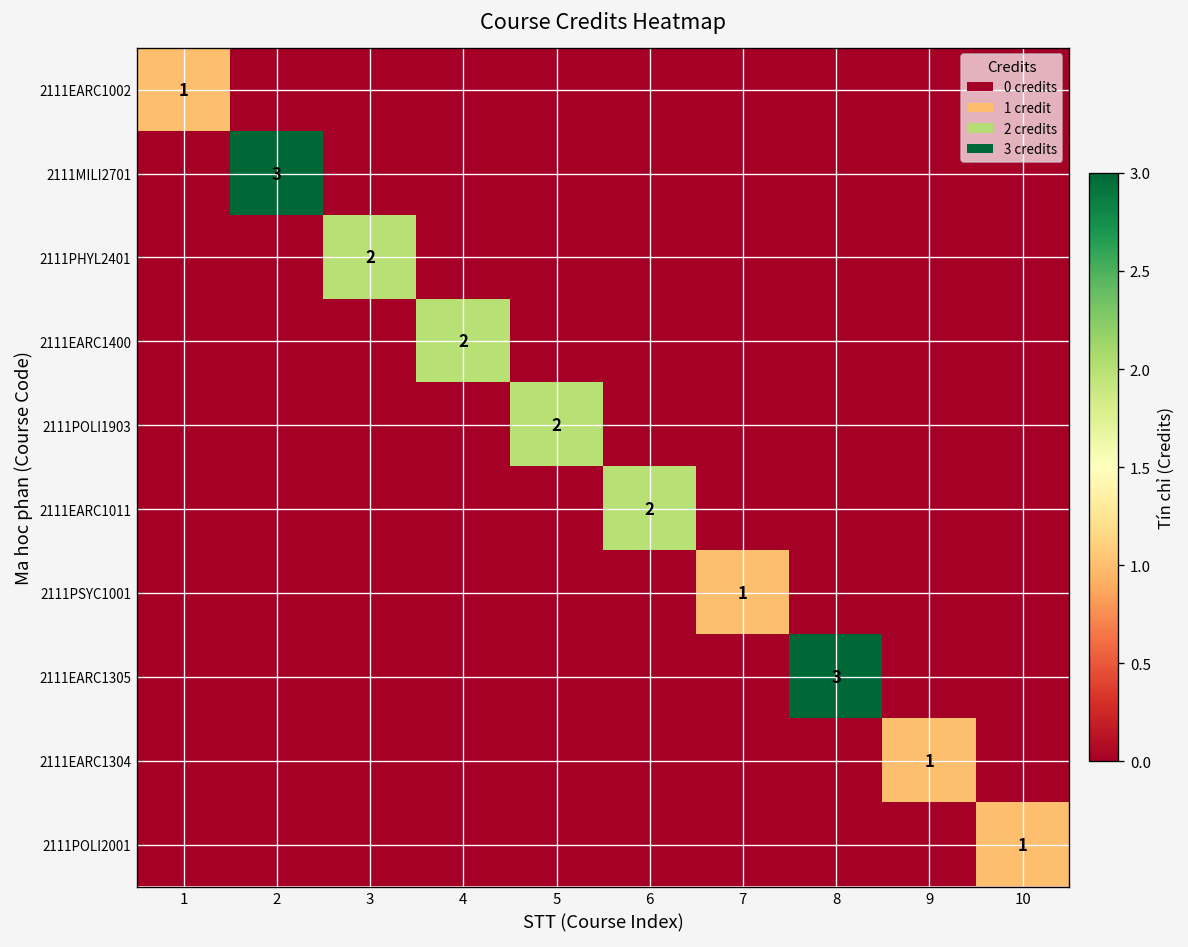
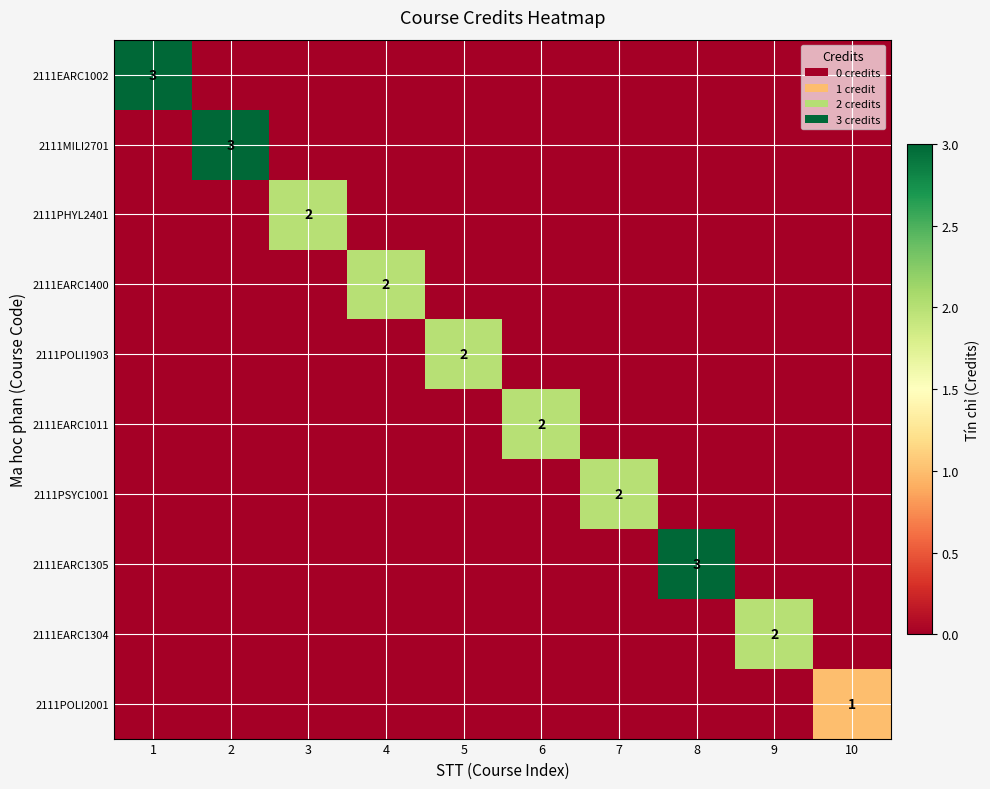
  {
    "2111EARC1002": {
-     "1": 1
+     "1": 3
    },
    "2111MILI2701": {
      "2": 3
    },
    "2111PHYL2401": {
      "3": 2
    },
    "2111EARC1400": {
      "4": 2
    },
    "2111POLI1903": {
      "5": 2
    },
    "2111EARC1011": {
      "6": 2
    },
    "2111PSYC1001": {
-     "7": 1
+     "7": 2
    },
    "2111EARC1305": {
      "8": 3
    },
    "2111EARC1304": {
-     "9": 1
+     "9": 2
    },
    "2111POLI2001": {
      "10": 1
    }
  }
